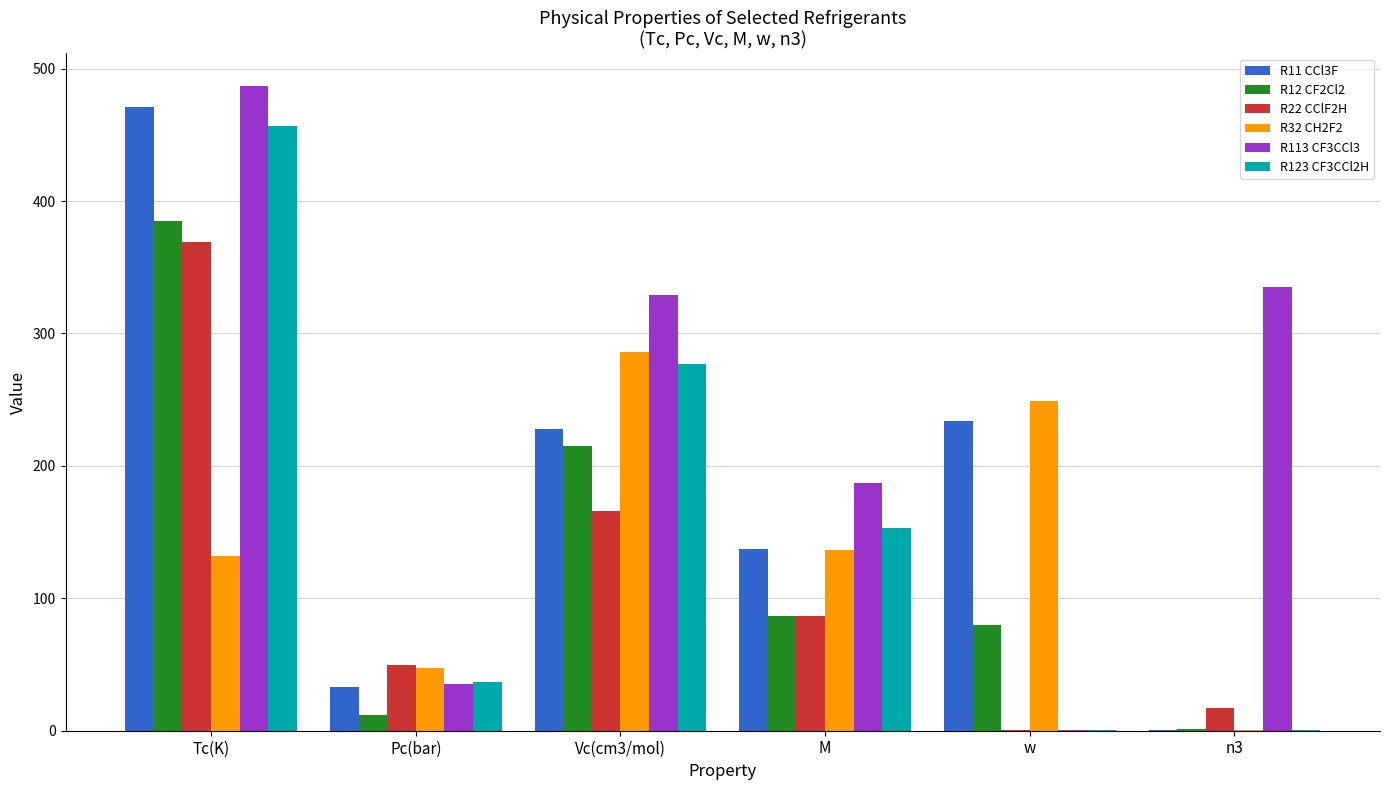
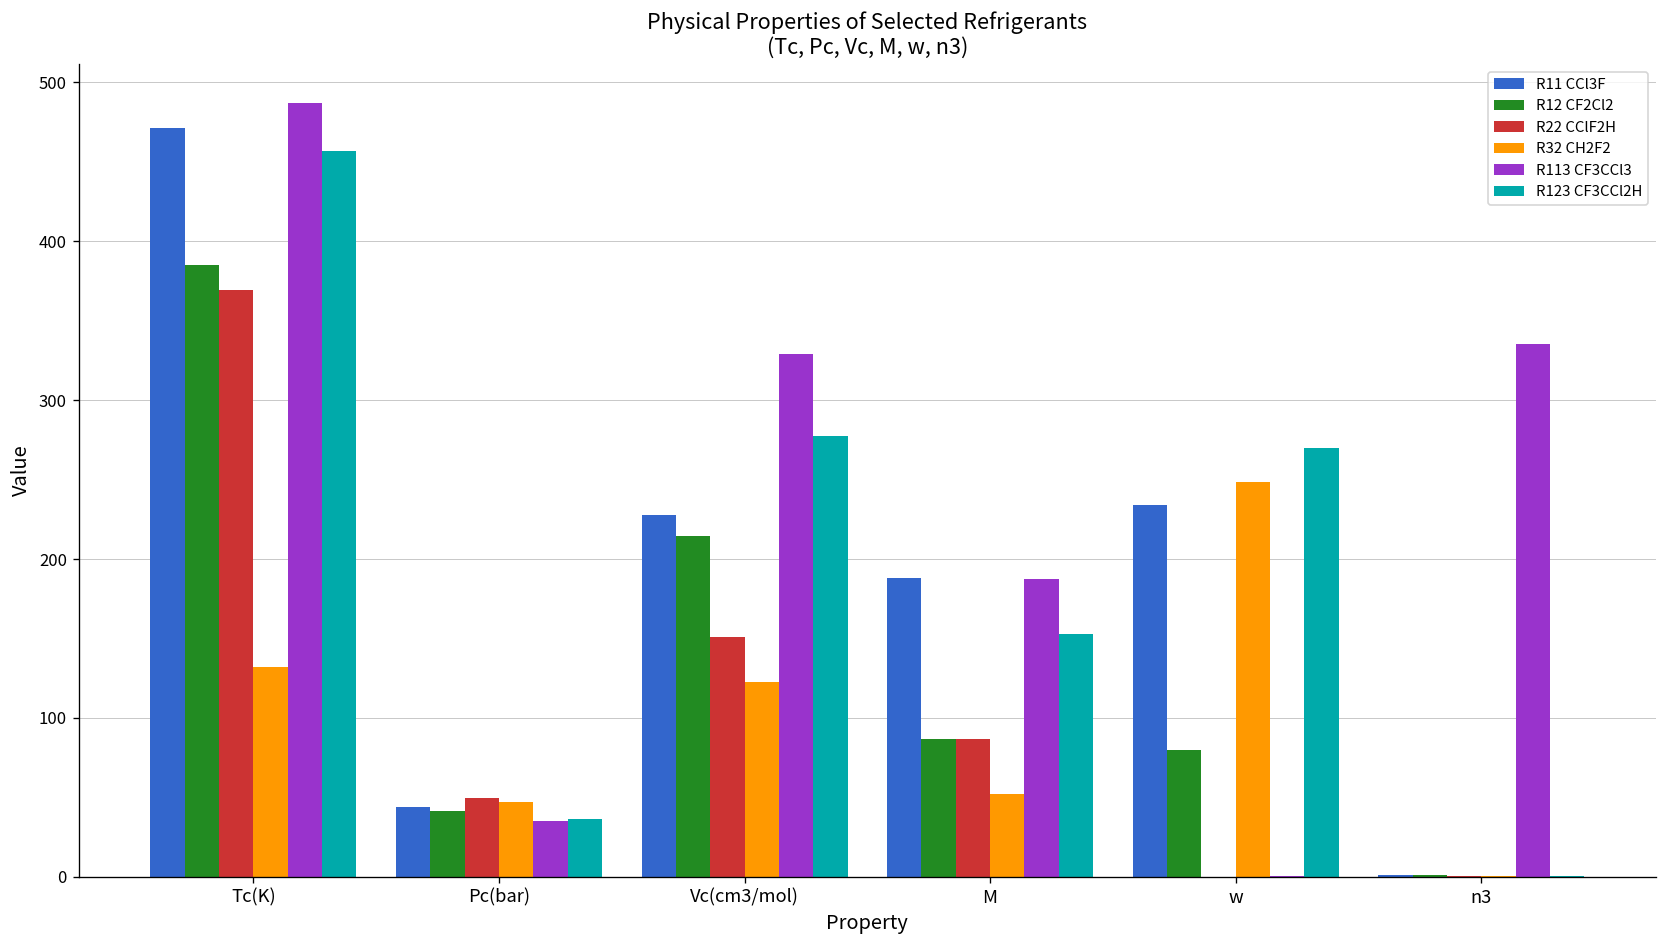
  {
    "R11 CCl3F": {
      "Tc(K)": 471,
-     "Pc(bar)": 33,
+     "Pc(bar)": 44,
      "Vc(cm3/mol)": 228,
-     "M": 137,
+     "M": 188,
      "w": 234
    },
    "R12 CF2Cl2": {
      "Tc(K)": 385,
-     "Pc(bar)": 12,
+     "Pc(bar)": 41,
      "Vc(cm3/mol)": 215,
      "M": 87,
      "w": 80
    },
    "R22 CClF2H": {
      "Tc(K)": 369,
      "Pc(bar)": 50,
-     "Vc(cm3/mol)": 166,
+     "Vc(cm3/mol)": 151,
      "M": 86,
-     "n3": 17
+     "n3": 0
    },
    "R32 CH2F2": {
      "Tc(K)": 132,
      "Pc(bar)": 47,
-     "Vc(cm3/mol)": 286,
-     "M": 136,
+     "Vc(cm3/mol)": 123,
+     "M": 52,
      "w": 249
    },
    "R113 CF3CCl3": {
      "Tc(K)": 487,
      "Pc(bar)": 35,
      "Vc(cm3/mol)": 329,
      "M": 187,
      "n3": 335
    },
    "R123 CF3CCl2H": {
      "Tc(K)": 457,
      "Pc(bar)": 37,
      "Vc(cm3/mol)": 277,
      "M": 153,
-     "w": 0
+     "w": 270
    }
  }
